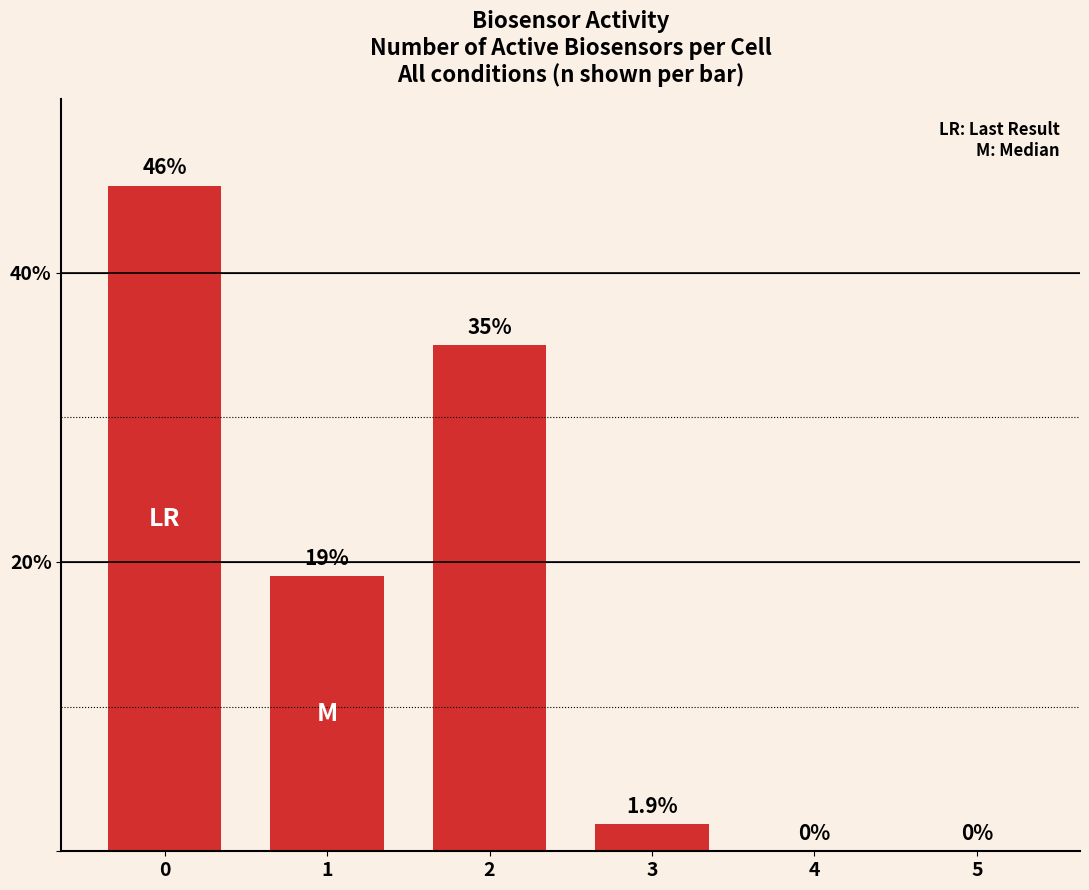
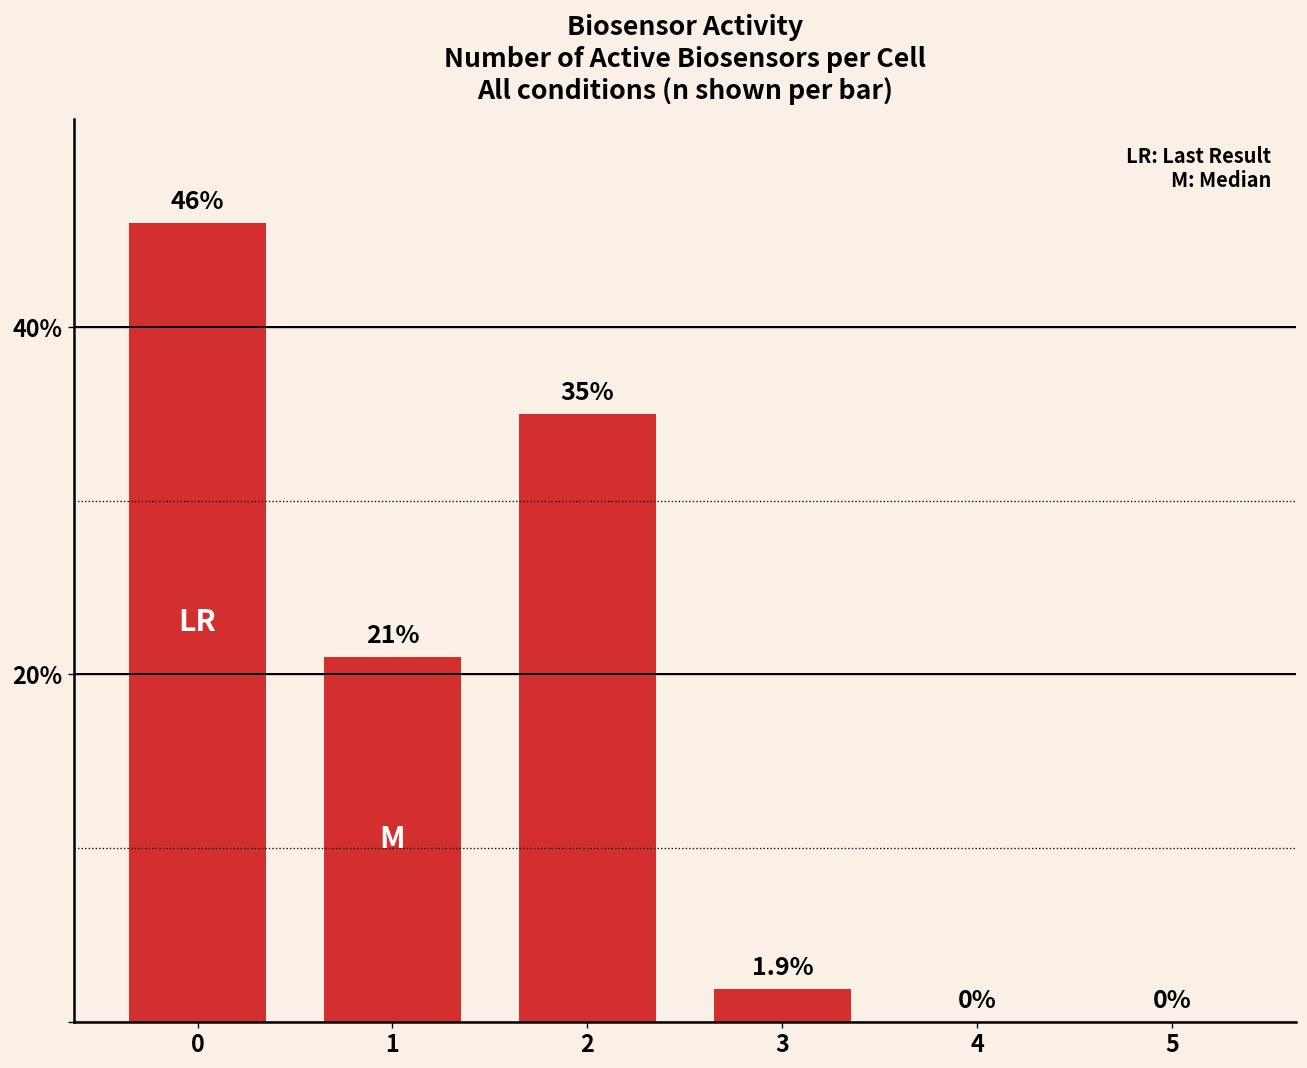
  {
    "0": "46%",
-   "1": "19%",
+   "1": "21%",
    "2": "35%",
    "3": "1.9%",
    "4": "0%",
    "5": "0%"
  }
